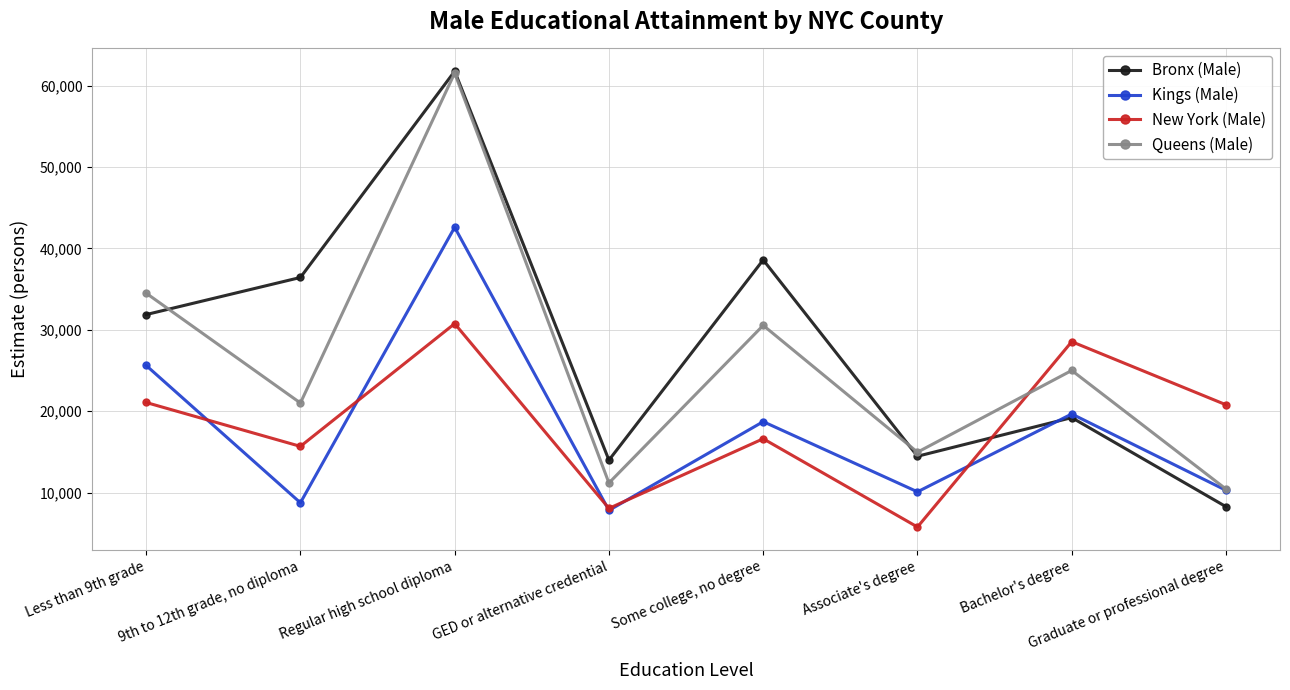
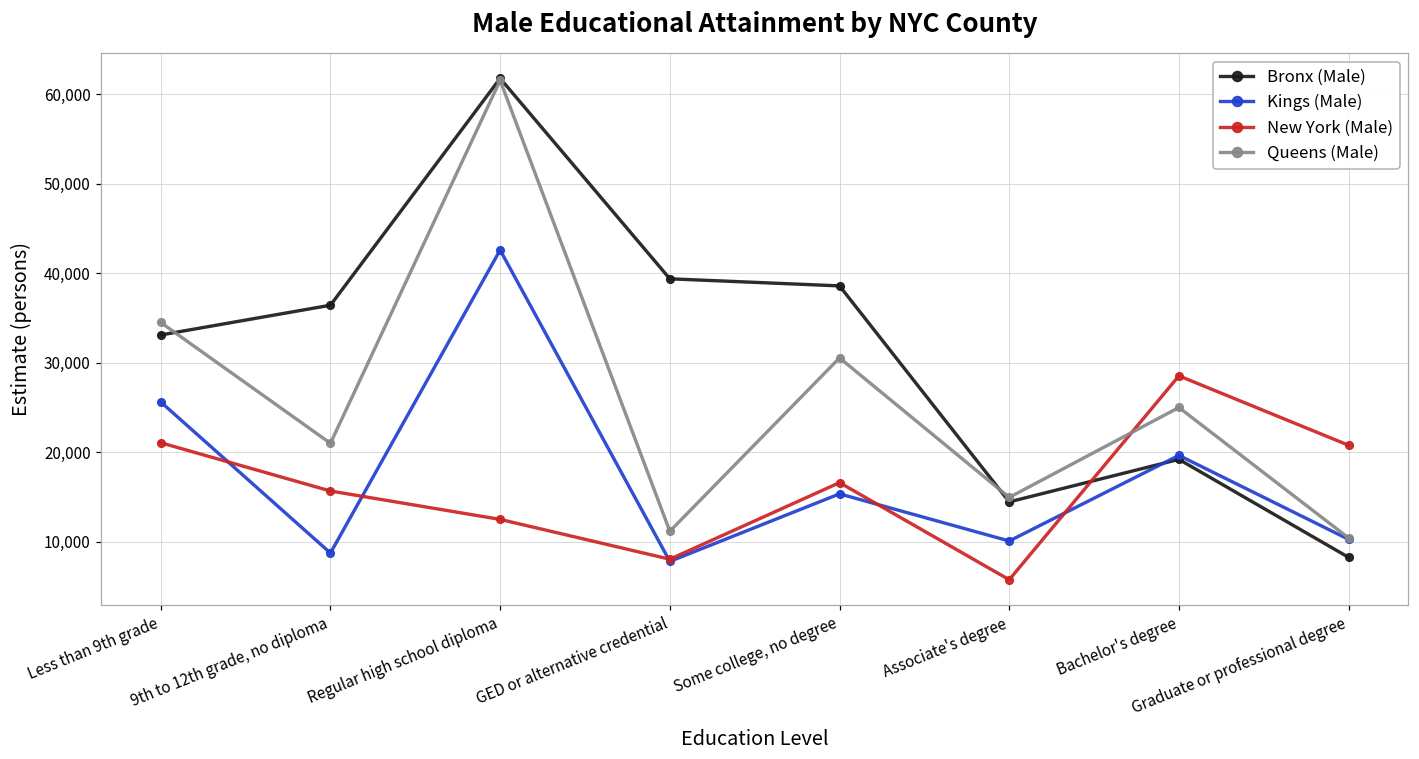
  {
    "Bronx (Male)": {
-     "Less than 9th grade": "32,000",
+     "Less than 9th grade": "33,000",
      "9th to 12th grade, no diploma": "36,000",
-     "GED or alternative credential": "14,000",
+     "GED or alternative credential": "39,000",
      "Some college, no degree": "39,000",
      "Associate's degree": "14,000",
      "Bachelor's degree": "19,000",
      "Graduate or professional degree": "8,000"
    },
    "Kings (Male)": {
      "Less than 9th grade": "26,000",
      "9th to 12th grade, no diploma": "9,000",
      "Regular high school diploma": "43,000",
-     "Some college, no degree": "19,000",
+     "Some college, no degree": "15,000",
      "Associate's degree": "10,000",
      "Bachelor's degree": "20,000"
    },
    "New York (Male)": {
      "Less than 9th grade": "21,000",
      "9th to 12th grade, no diploma": "16,000",
-     "Regular high school diploma": "31,000",
+     "Regular high school diploma": "12,000",
      "Some college, no degree": "17,000",
      "Associate's degree": "6,000",
      "Bachelor's degree": "29,000",
      "Graduate or professional degree": "21,000"
    },
    "Queens (Male)": {
      "Less than 9th grade": "35,000",
      "9th to 12th grade, no diploma": "21,000",
      "GED or alternative credential": "11,000",
      "Some college, no degree": "31,000",
      "Associate's degree": "15,000",
      "Bachelor's degree": "25,000"
    }
  }
